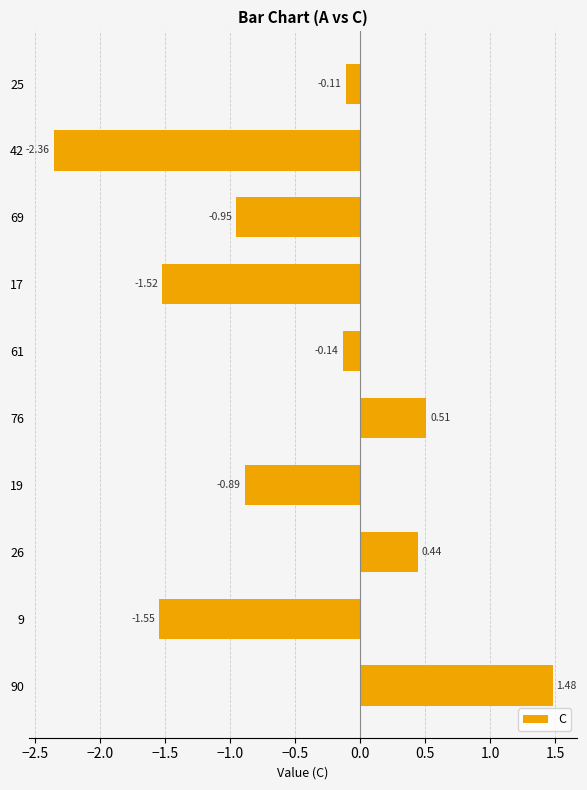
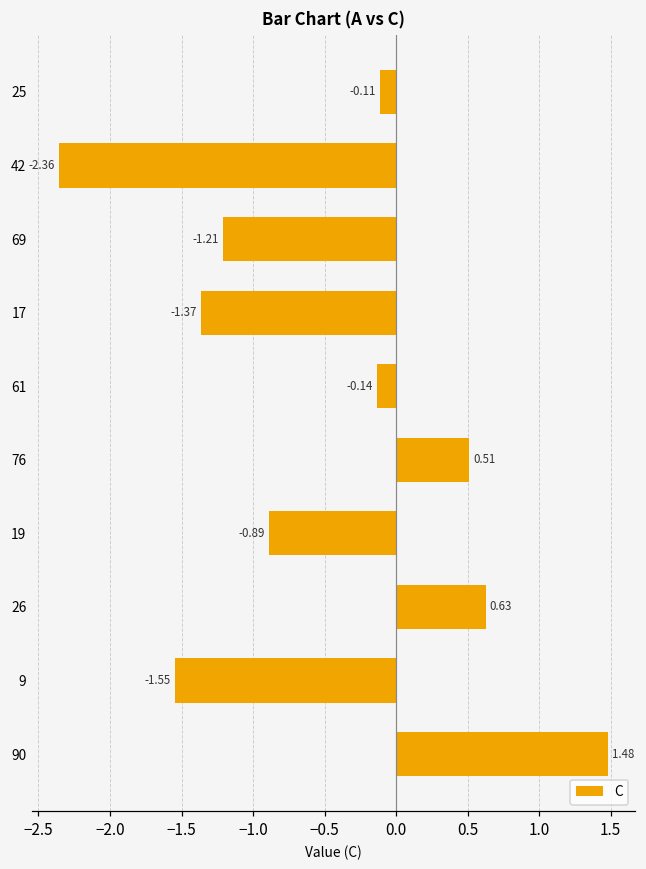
  {
    "25": -0.11,
    "42": -2.36,
-   "69": -0.95,
-   "17": -1.52,
+   "69": -1.21,
+   "17": -1.37,
    "61": -0.14,
    "76": 0.51,
    "19": -0.89,
-   "26": 0.44,
+   "26": 0.63,
    "9": -1.55,
    "90": 1.48
  }
